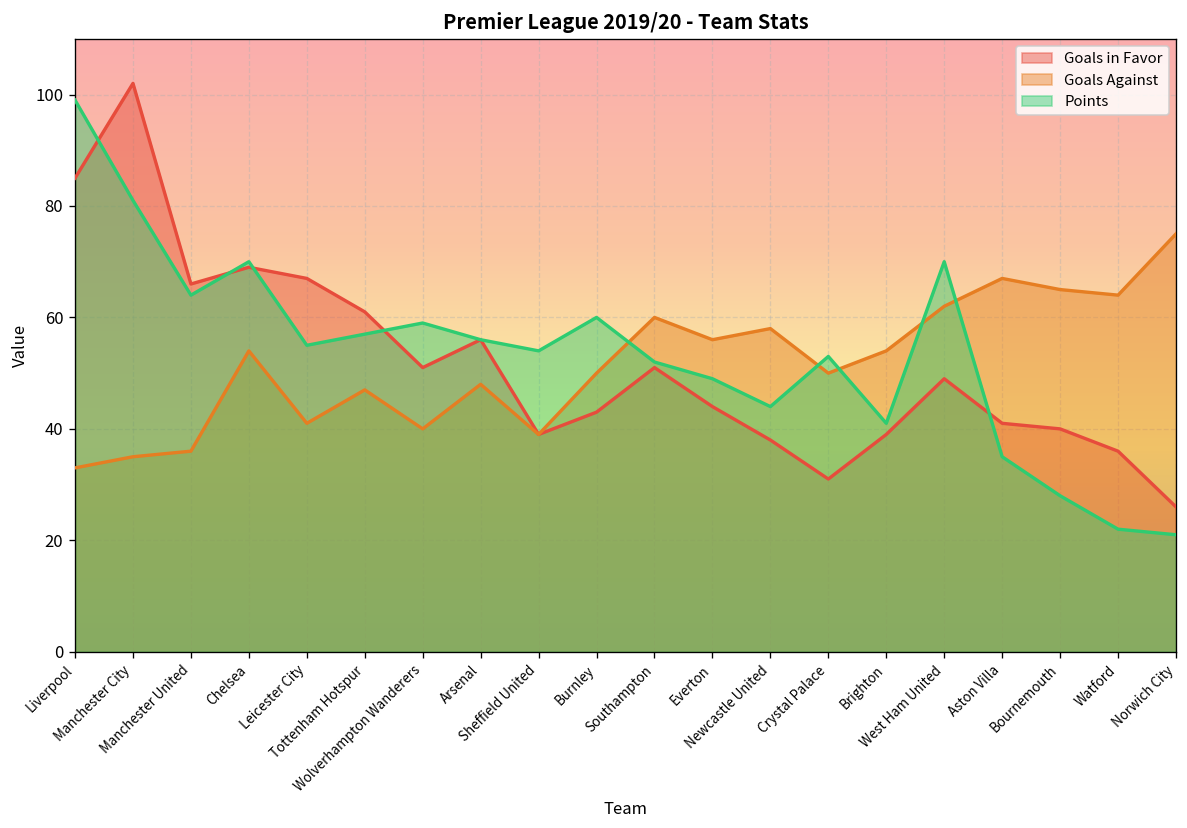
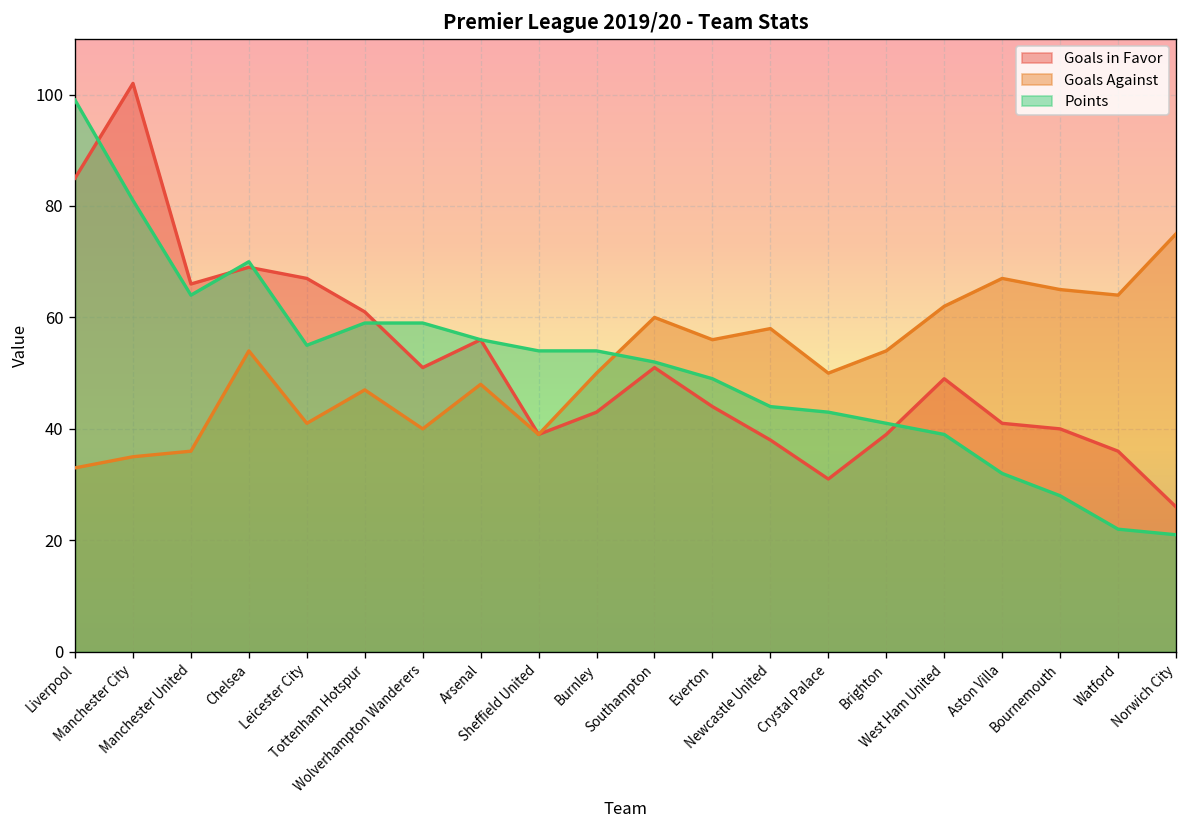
  {
    "Points": {
      "Liverpool": 99,
      "Manchester City": 81,
      "Manchester United": 64,
      "Chelsea": 70,
      "Leicester City": 55,
-     "Tottenham Hotspur": 57,
+     "Tottenham Hotspur": 59,
      "Wolverhampton Wanderers": 59,
      "Sheffield United": 54,
-     "Burnley": 60,
+     "Burnley": 54,
      "Southampton": 52,
      "Everton": 49,
      "Newcastle United": 44,
-     "Crystal Palace": 53,
+     "Crystal Palace": 43,
      "Brighton": 41,
-     "West Ham United": 70,
-     "Aston Villa": 35,
+     "West Ham United": 39,
+     "Aston Villa": 32,
      "Bournemouth": 28,
      "Watford": 22,
      "Norwich City": 21
    }
  }
